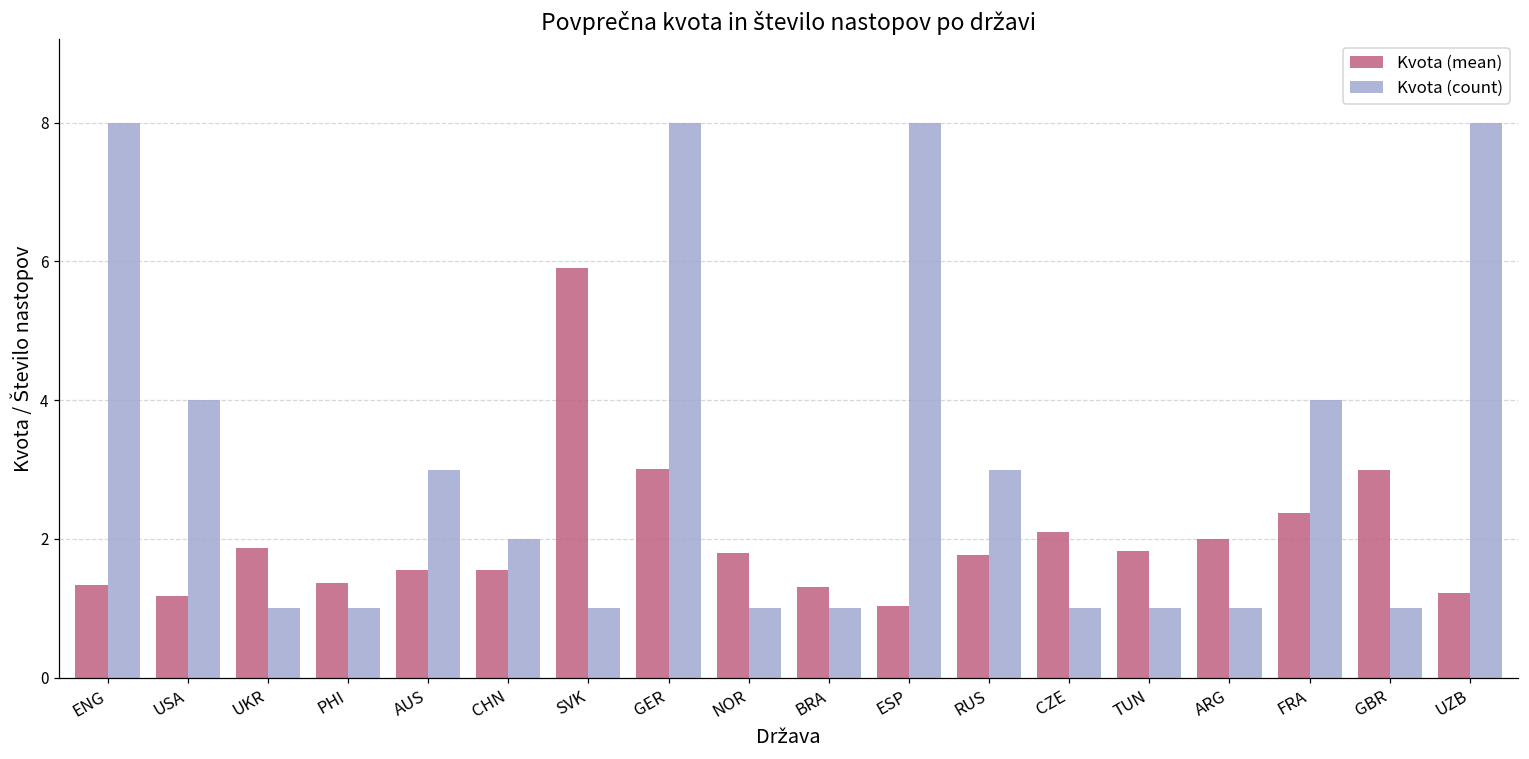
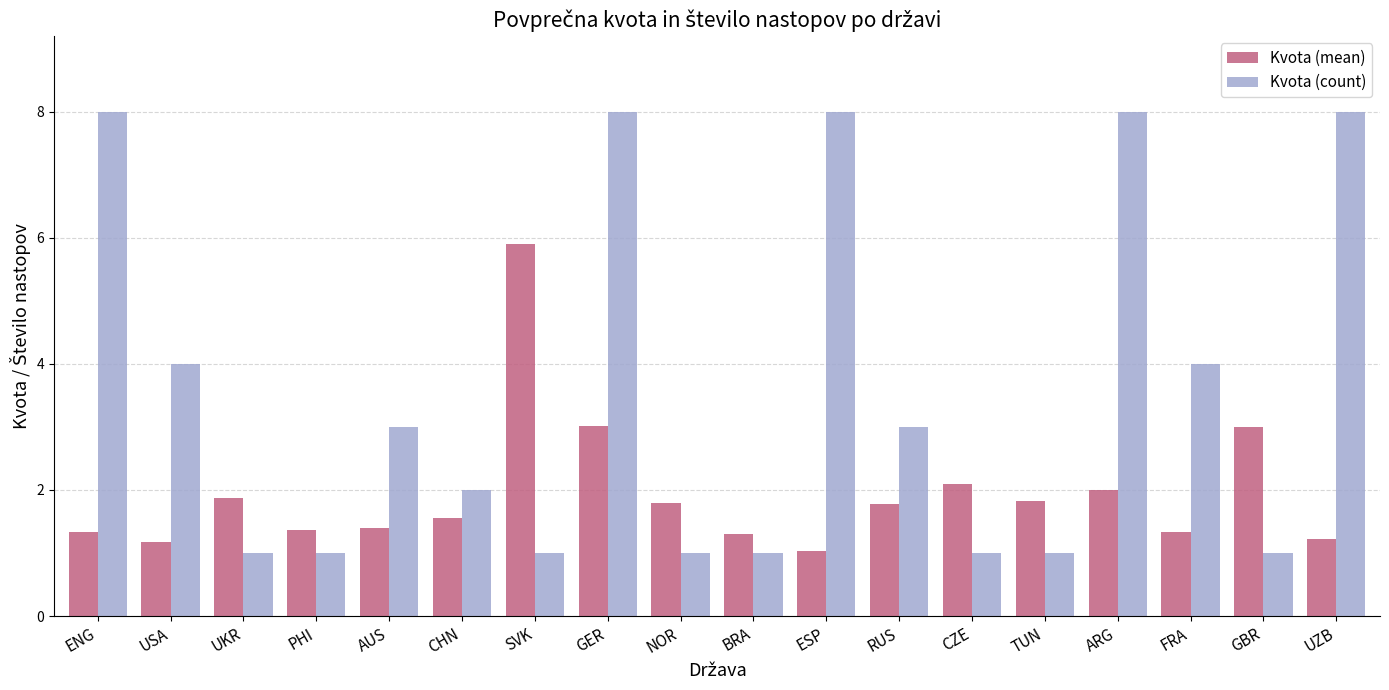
  {
    "Kvota (mean)": {
      "ENG": 1.3,
      "USA": 1.2,
      "UKR": 1.9,
      "PHI": 1.4,
-     "AUS": 1.6,
+     "AUS": 1.4,
      "CHN": 1.6,
      "SVK": 5.9,
      "GER": 3.0,
      "NOR": 1.8,
      "BRA": 1.3,
      "ESP": 1.0,
      "RUS": 1.8,
      "CZE": 2.1,
      "TUN": 1.8,
      "ARG": 2.0,
-     "FRA": 2.4,
+     "FRA": 1.3,
      "GBR": 3.0,
      "UZB": 1.2
    },
    "Kvota (count)": {
      "ENG": 8,
      "USA": 4,
      "UKR": 1,
      "PHI": 1,
      "AUS": 3,
      "CHN": 2,
      "SVK": 1,
      "GER": 8,
      "NOR": 1,
      "BRA": 1,
      "ESP": 8,
      "RUS": 3,
      "CZE": 1,
      "TUN": 1,
-     "ARG": 1,
+     "ARG": 8,
      "FRA": 4,
      "GBR": 1,
      "UZB": 8
    }
  }
